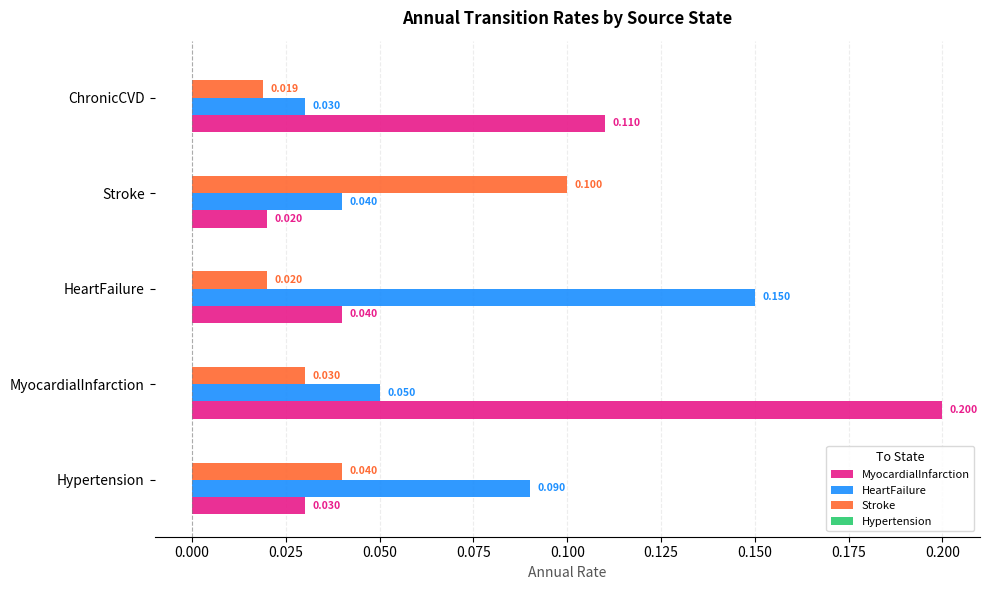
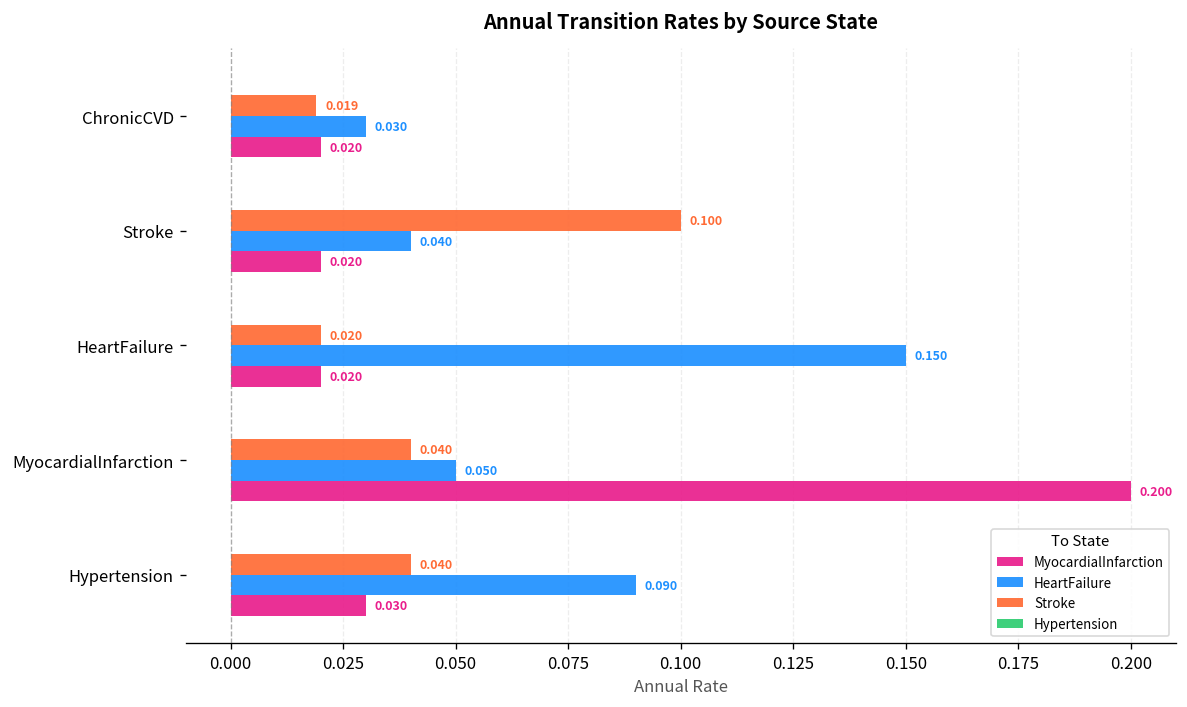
  {
    "MyocardialInfarction": {
-     "ChronicCVD": 0.110,
+     "ChronicCVD": 0.020,
      "Stroke": 0.020,
-     "HeartFailure": 0.040,
+     "HeartFailure": 0.020,
      "MyocardialInfarction": 0.200,
      "Hypertension": 0.030
    },
    "HeartFailure": {
      "ChronicCVD": 0.030,
      "Stroke": 0.040,
      "HeartFailure": 0.150,
      "MyocardialInfarction": 0.050,
      "Hypertension": 0.090
    },
    "Stroke": {
      "ChronicCVD": 0.019,
      "Stroke": 0.100,
      "HeartFailure": 0.020,
-     "MyocardialInfarction": 0.030,
+     "MyocardialInfarction": 0.040,
      "Hypertension": 0.040
    },
    "Hypertension": {
      "ChronicCVD": 0.000,
      "Stroke": 0.000,
      "HeartFailure": 0.000,
      "MyocardialInfarction": 0.000,
      "Hypertension": 0.000
    }
  }
